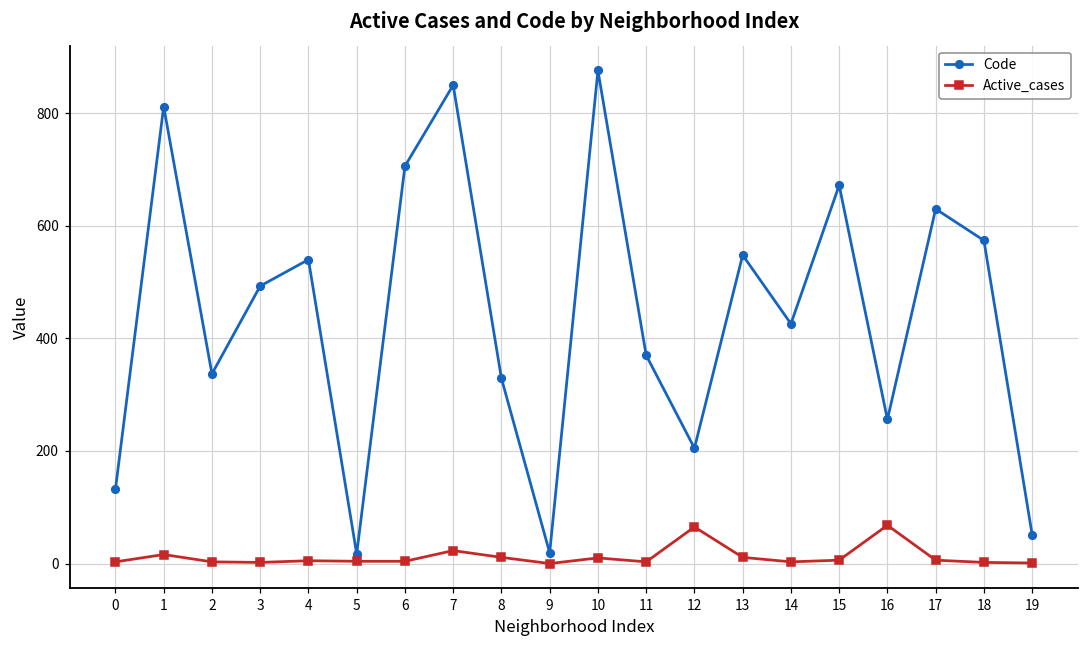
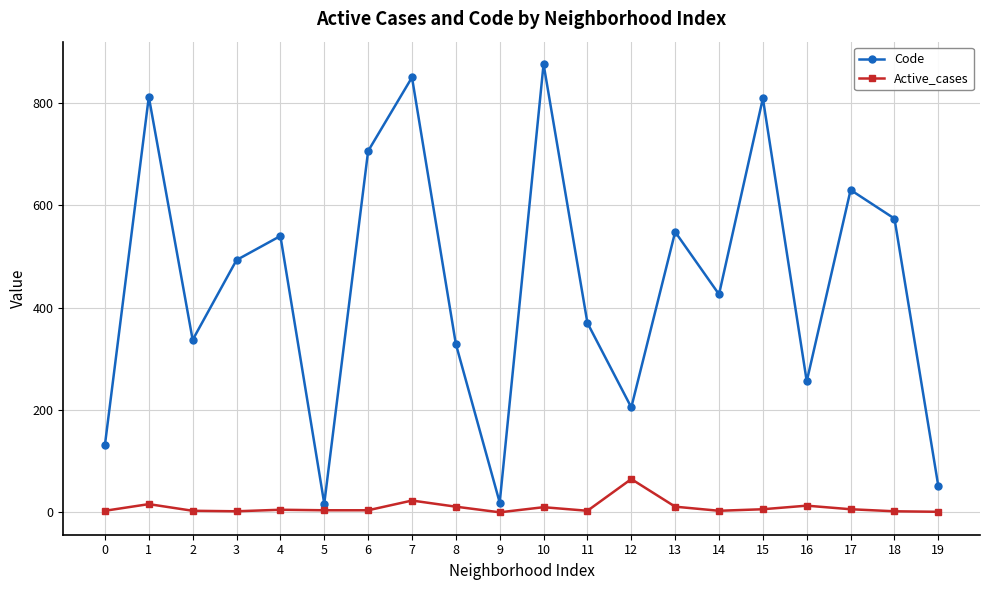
  {
    "Code": {
      "0": 130,
      "1": 810,
      "2": 340,
      "3": 490,
      "4": 540,
      "5": 20,
      "6": 710,
      "7": 850,
      "8": 330,
      "9": 20,
      "10": 880,
      "11": 370,
      "12": 210,
      "13": 550,
      "14": 430,
-     "15": 670,
+     "15": 810,
      "16": 260,
      "17": 630,
      "18": 570,
      "19": 50
    },
    "Active_cases": {
      "0": 0,
      "1": 20,
      "2": 0,
      "3": 0,
      "4": 10,
      "5": 0,
      "6": 0,
      "7": 20,
      "8": 10,
      "9": 0,
      "10": 10,
      "11": 0,
      "12": 70,
      "13": 10,
      "14": 0,
      "15": 10,
-     "16": 70,
+     "16": 10,
      "17": 10,
      "18": 0,
      "19": 0
    }
  }
